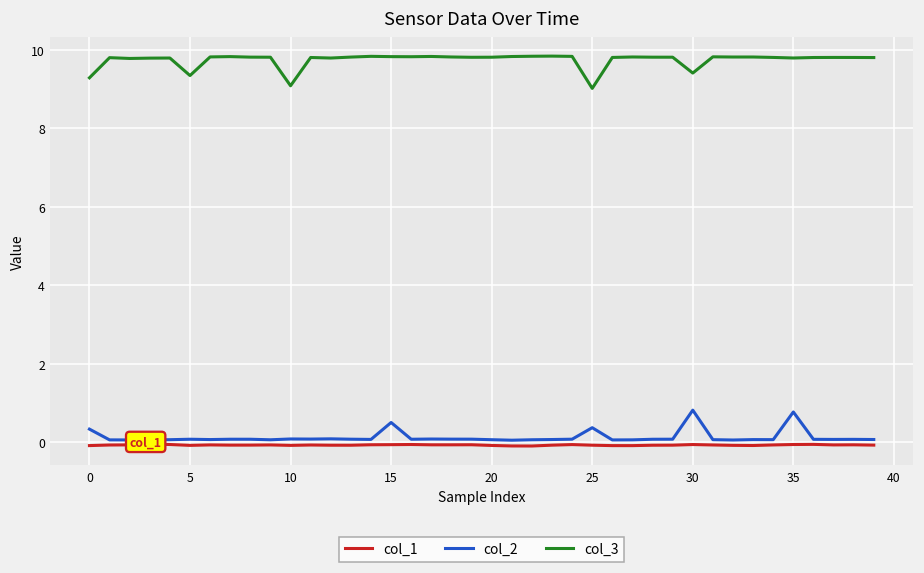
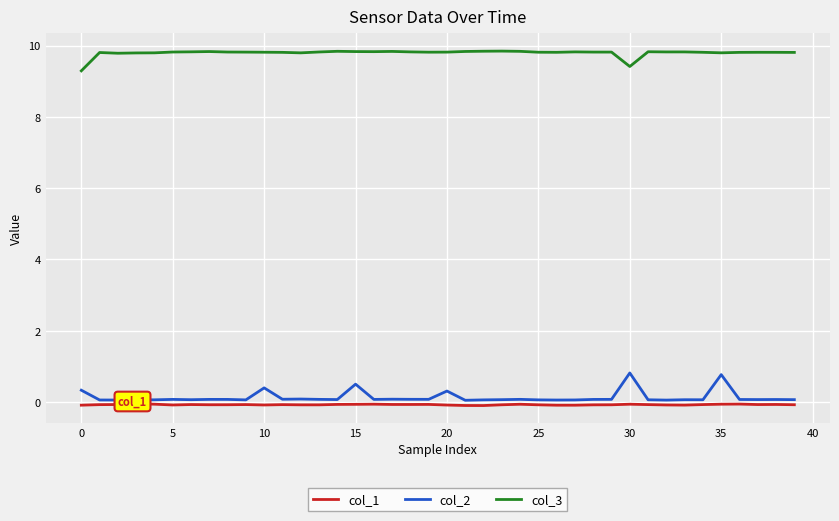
  {
    "col_1": {
      "0": -0.1,
      "5": -0.1,
      "10": -0.1,
      "15": -0.1,
      "20": -0.1,
      "25": -0.1,
      "30": -0.1,
      "35": -0.1
    },
    "col_2": {
      "0": 0.3,
      "5": 0.1,
-     "10": 0.1,
+     "10": 0.4,
      "15": 0.5,
-     "20": 0.1,
-     "25": 0.4,
+     "20": 0.3,
+     "25": 0.1,
      "30": 0.8,
      "35": 0.8
    },
    "col_3": {
      "0": 9.3,
-     "5": 9.4,
-     "10": 9.1,
+     "5": 9.8,
+     "10": 9.8,
      "15": 9.8,
      "20": 9.8,
-     "25": 9.0,
+     "25": 9.8,
      "30": 9.4,
      "35": 9.8
    }
  }
